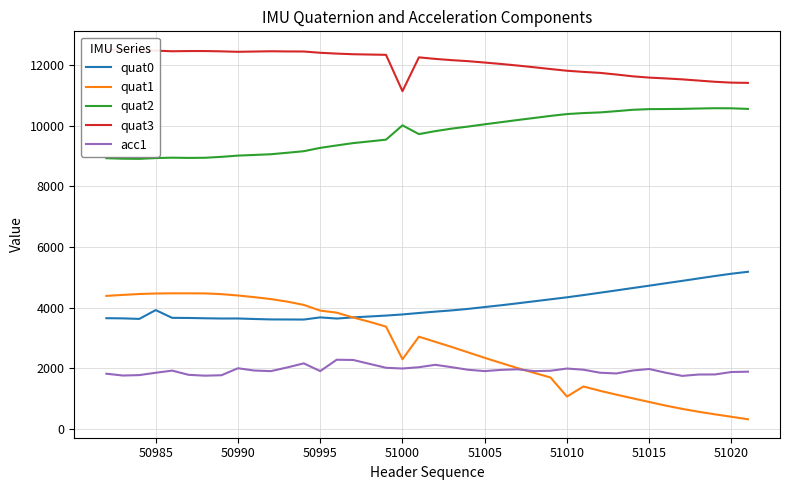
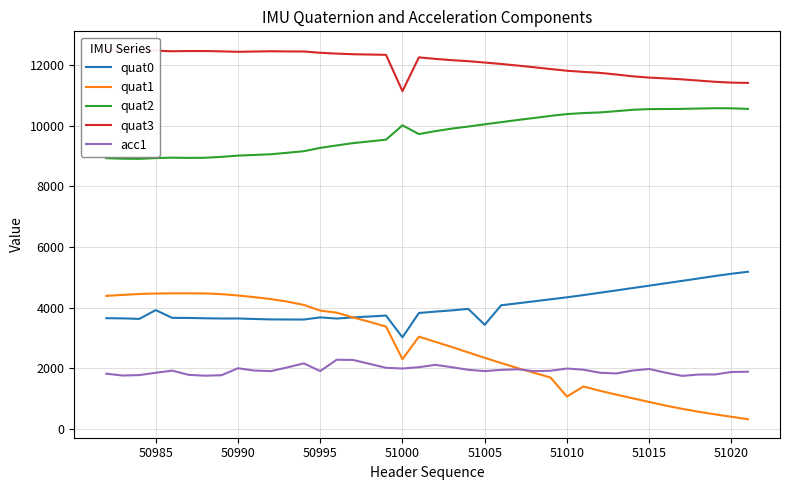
  {
    "quat0": {
      "50985": 3900,
      "50990": 3600,
      "50995": 3700,
-     "51000": 3800,
-     "51005": 4000,
+     "51000": 3000,
+     "51005": 3400,
      "51010": 4300,
      "51015": 4700,
      "51020": 5100
    },
    "quat1": {
      "50985": 4500,
      "50990": 4400,
      "50995": 3900,
      "51000": 2300,
      "51005": 2300,
      "51010": 1100,
      "51015": 900,
      "51020": 400
    },
    "quat2": {
      "50985": 8900,
      "50990": 9000,
      "50995": 9300,
      "51000": 10000,
      "51005": 10000,
      "51010": 10400,
      "51015": 10500,
      "51020": 10600
    },
    "quat3": {
      "50990": 12400,
      "50995": 12400,
      "51000": 11100,
      "51005": 12100,
      "51010": 11800,
      "51015": 11600,
      "51020": 11400
    },
    "acc1": {
      "50985": 1900,
      "50990": 2000,
      "50995": 1900,
      "51000": 2000,
      "51005": 1900,
      "51010": 2000,
      "51015": 2000,
      "51020": 1900
    }
  }
